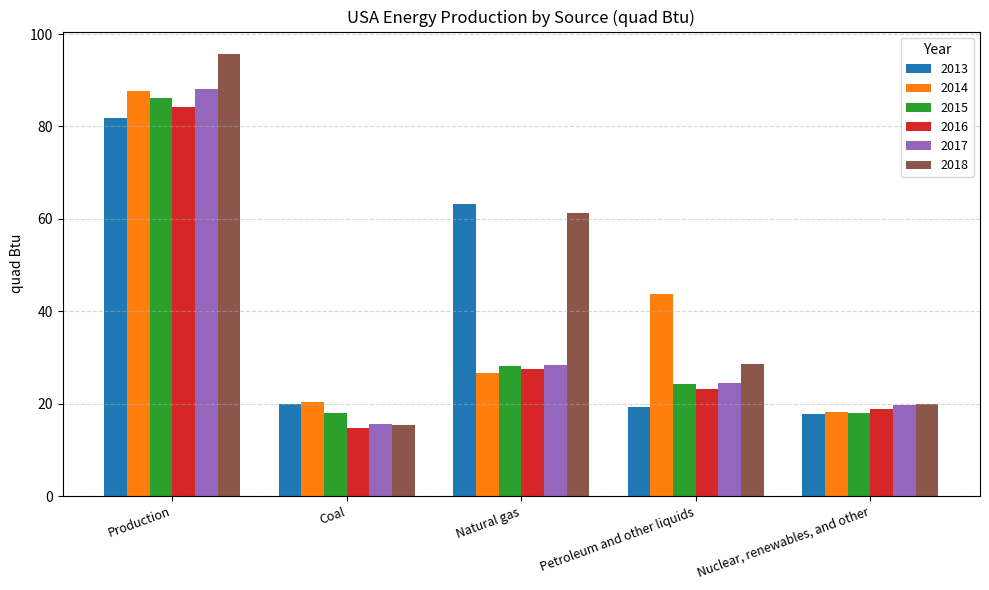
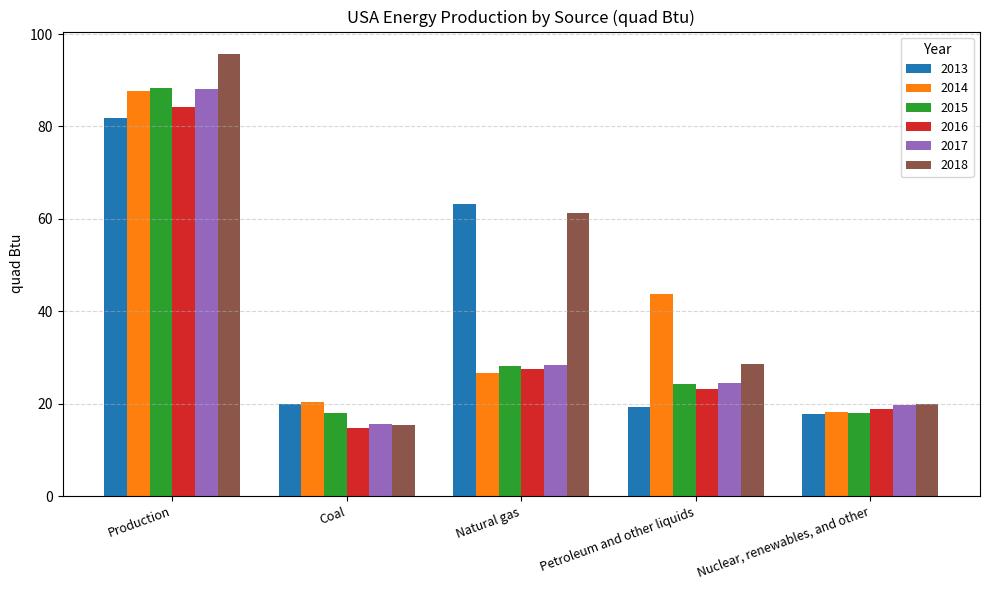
  {
    "2013": {
      "Production": 82,
      "Coal": 20,
      "Natural gas": 63,
      "Petroleum and other liquids": 19,
      "Nuclear, renewables, and other": 18
    },
    "2014": {
      "Production": 88,
      "Coal": 20,
      "Natural gas": 27,
      "Petroleum and other liquids": 44,
      "Nuclear, renewables, and other": 18
    },
    "2015": {
-     "Production": 86,
+     "Production": 88,
      "Coal": 18,
      "Natural gas": 28,
      "Petroleum and other liquids": 24,
      "Nuclear, renewables, and other": 18
    },
    "2016": {
      "Production": 84,
      "Coal": 15,
      "Natural gas": 28,
      "Petroleum and other liquids": 23,
      "Nuclear, renewables, and other": 19
    },
    "2017": {
      "Production": 88,
      "Coal": 16,
      "Natural gas": 28,
      "Petroleum and other liquids": 25,
      "Nuclear, renewables, and other": 20
    },
    "2018": {
      "Production": 96,
      "Coal": 15,
      "Natural gas": 61,
      "Petroleum and other liquids": 29,
      "Nuclear, renewables, and other": 20
    }
  }
